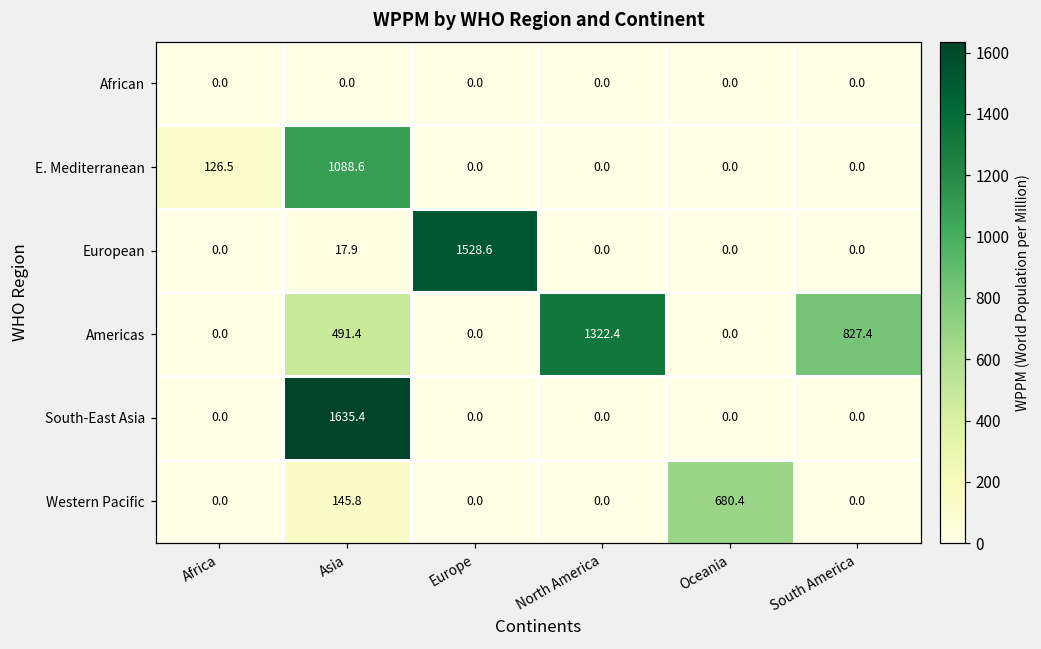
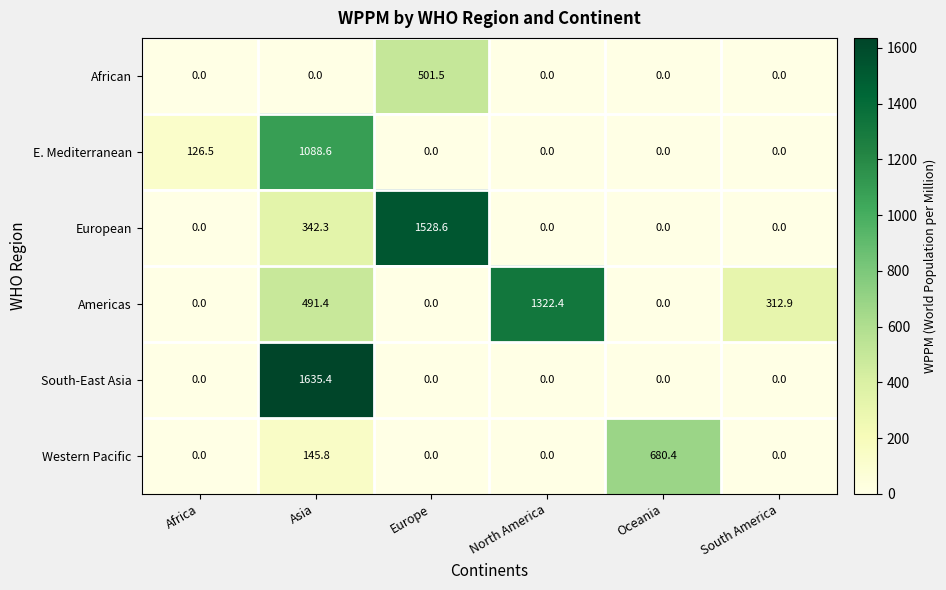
  {
    "African": {
      "Africa": 0.0,
      "Asia": 0.0,
-     "Europe": 0.0,
+     "Europe": 501.5,
      "North America": 0.0,
      "Oceania": 0.0,
      "South America": 0.0
    },
    "E. Mediterranean": {
      "Africa": 126.5,
      "Asia": 1088.6,
      "Europe": 0.0,
      "North America": 0.0,
      "Oceania": 0.0,
      "South America": 0.0
    },
    "European": {
      "Africa": 0.0,
-     "Asia": 17.9,
+     "Asia": 342.3,
      "Europe": 1528.6,
      "North America": 0.0,
      "Oceania": 0.0,
      "South America": 0.0
    },
    "Americas": {
      "Africa": 0.0,
      "Asia": 491.4,
      "Europe": 0.0,
      "North America": 1322.4,
      "Oceania": 0.0,
-     "South America": 827.4
+     "South America": 312.9
    },
    "South-East Asia": {
      "Africa": 0.0,
      "Asia": 1635.4,
      "Europe": 0.0,
      "North America": 0.0,
      "Oceania": 0.0,
      "South America": 0.0
    },
    "Western Pacific": {
      "Africa": 0.0,
      "Asia": 145.8,
      "Europe": 0.0,
      "North America": 0.0,
      "Oceania": 680.4,
      "South America": 0.0
    }
  }
